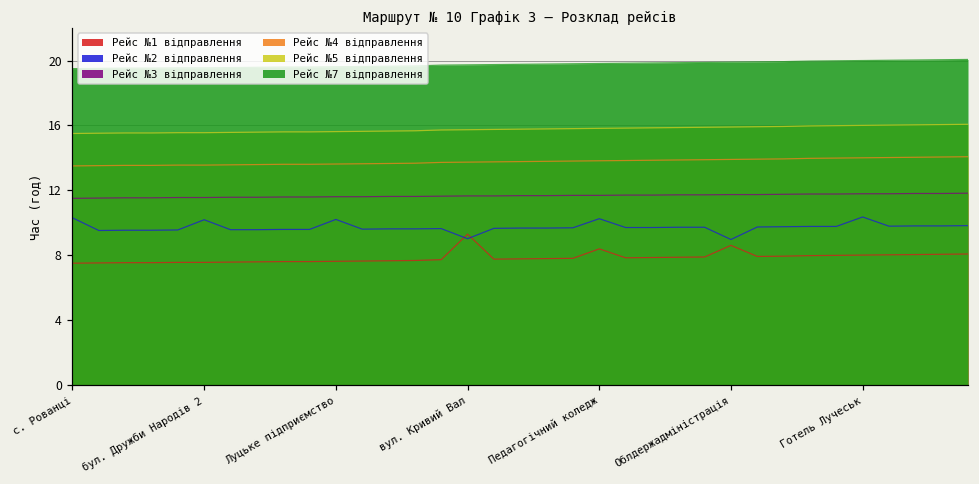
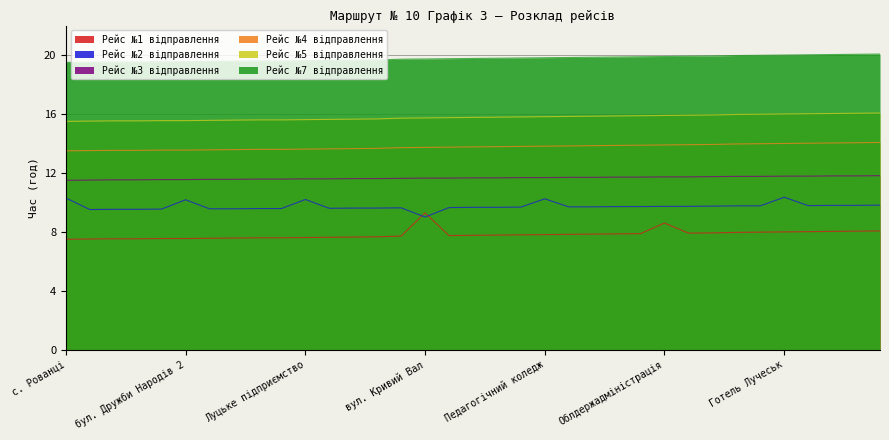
  {
    "Рейс №1 відправлення": {
      "с. Рованці": 7.5,
      "бул. Дружби Народів 2": 7.6,
      "Луцьке підприємство": 7.6,
      "вул. Кривий Вал": 9.3,
-     "Педагогічний коледж": 8.4,
+     "Педагогічний коледж": 7.8,
      "Облдержадміністрація": 8.6,
      "Готель Лучеськ": 8.0
    },
    "Рейс №2 відправлення": {
      "с. Рованці": 10.3,
      "бул. Дружби Народів 2": 10.2,
      "Луцьке підприємство": 10.2,
      "вул. Кривий Вал": 9.0,
      "Педагогічний коледж": 10.2,
-     "Облдержадміністрація": 9.0,
+     "Облдержадміністрація": 9.7,
      "Готель Лучеськ": 10.4
    },
    "Рейс №3 відправлення": {
      "с. Рованці": 11.5,
      "бул. Дружби Народів 2": 11.6,
      "Луцьке підприємство": 11.6,
      "вул. Кривий Вал": 11.7,
      "Педагогічний коледж": 11.7,
      "Облдержадміністрація": 11.7,
      "Готель Лучеськ": 11.8
    },
    "Рейс №4 відправлення": {
      "с. Рованці": 13.5,
      "бул. Дружби Народів 2": 13.6,
      "Луцьке підприємство": 13.6,
      "вул. Кривий Вал": 13.7,
      "Педагогічний коледж": 13.8,
      "Облдержадміністрація": 13.9,
      "Готель Лучеськ": 14.0
    },
    "Рейс №5 відправлення": {
      "с. Рованці": 15.5,
      "бул. Дружби Народів 2": 15.6,
      "Луцьке підприємство": 15.6,
      "вул. Кривий Вал": 15.7,
      "Педагогічний коледж": 15.8,
      "Облдержадміністрація": 15.9,
      "Готель Лучеськ": 16.0
    },
    "Рейс №7 відправлення": {
      "с. Рованці": 19.5,
      "вул. Кривий Вал": 19.7,
      "Педагогічний коледж": 19.8,
      "Облдержадміністрація": 19.9,
      "Готель Лучеськ": 20.0
    }
  }
